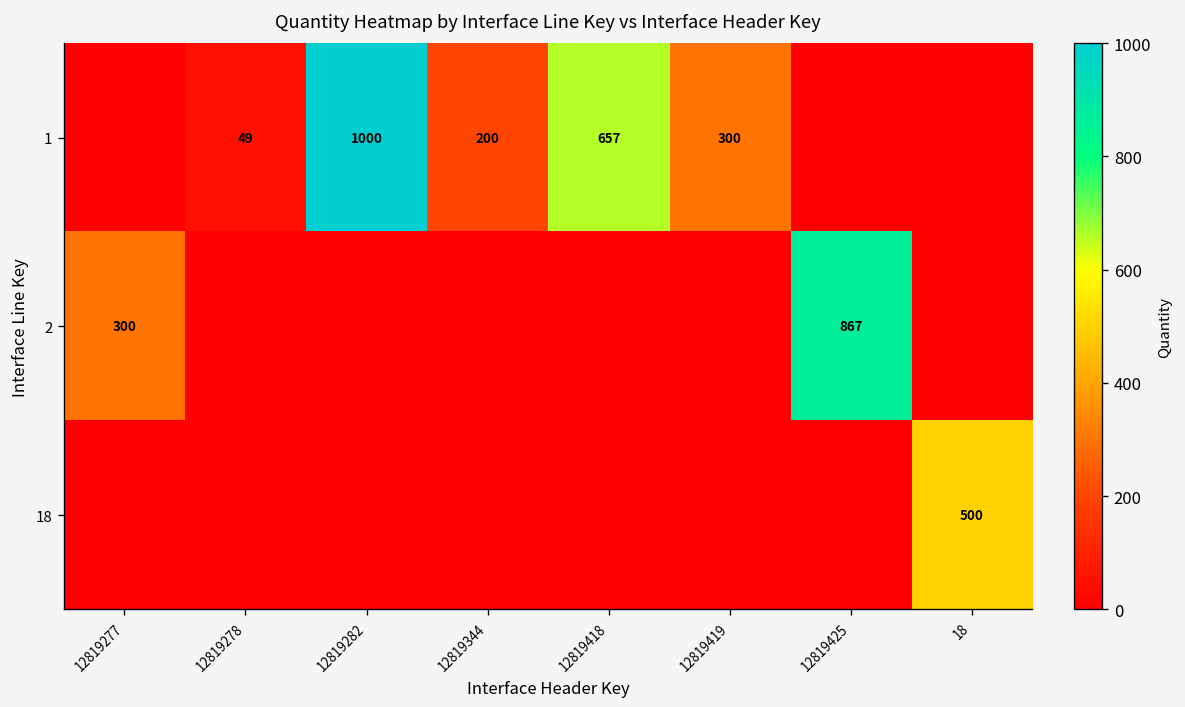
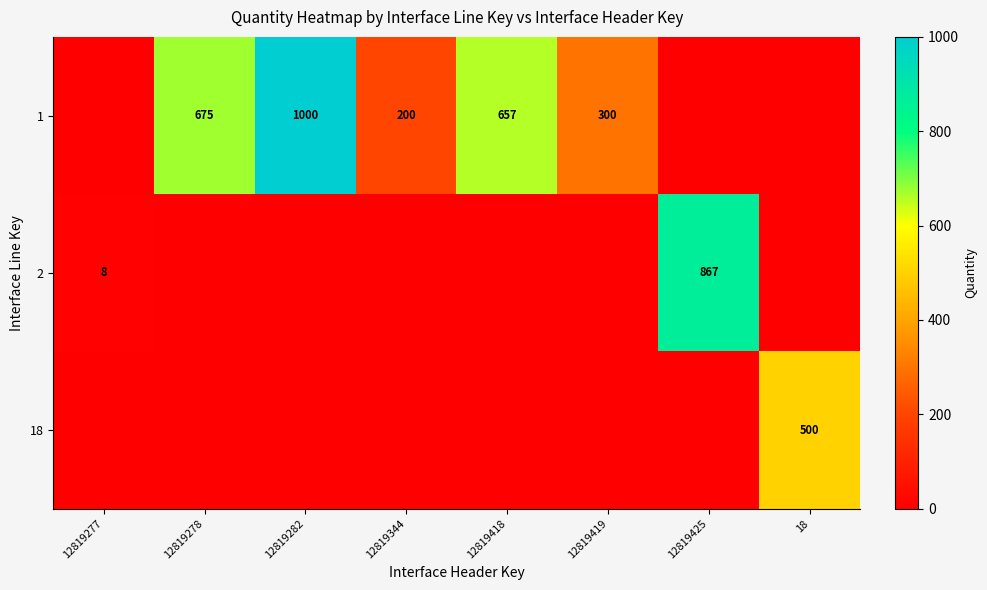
  {
    "1": {
-     "12819278": 49,
+     "12819278": 675,
      "12819282": 1000,
      "12819344": 200,
      "12819418": 657,
      "12819419": 300
    },
    "2": {
-     "12819277": 300,
+     "12819277": 8,
      "12819425": 867
    },
    "18": {
      "18": 500
    }
  }
